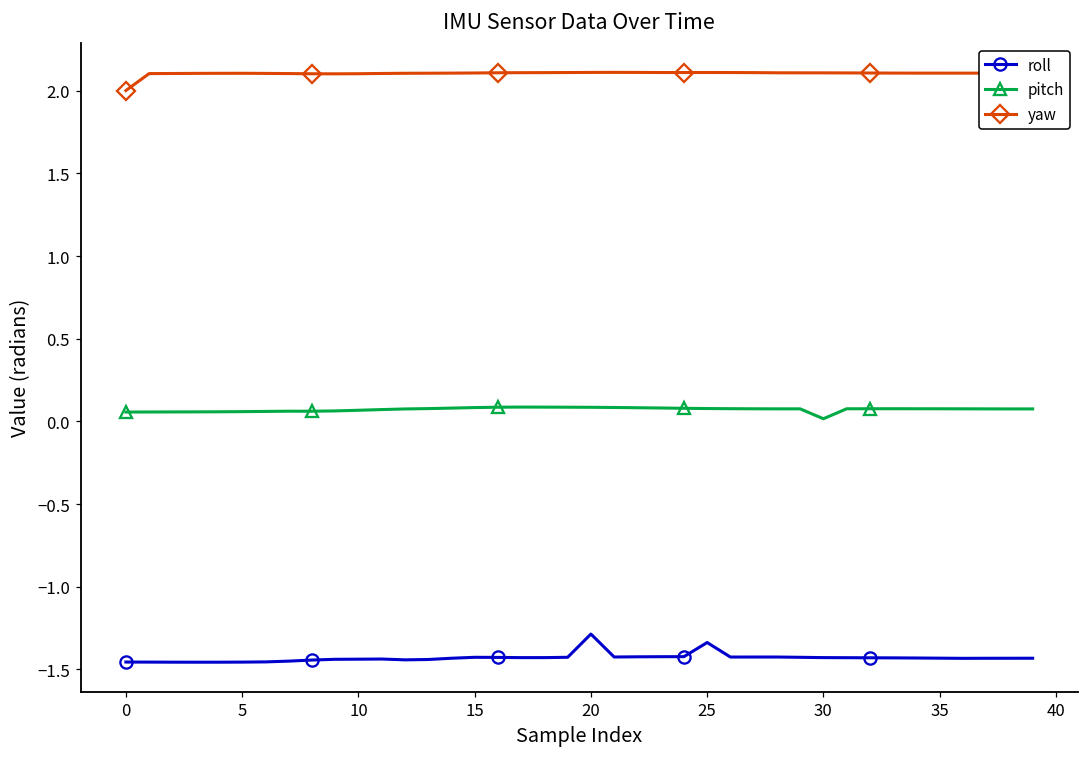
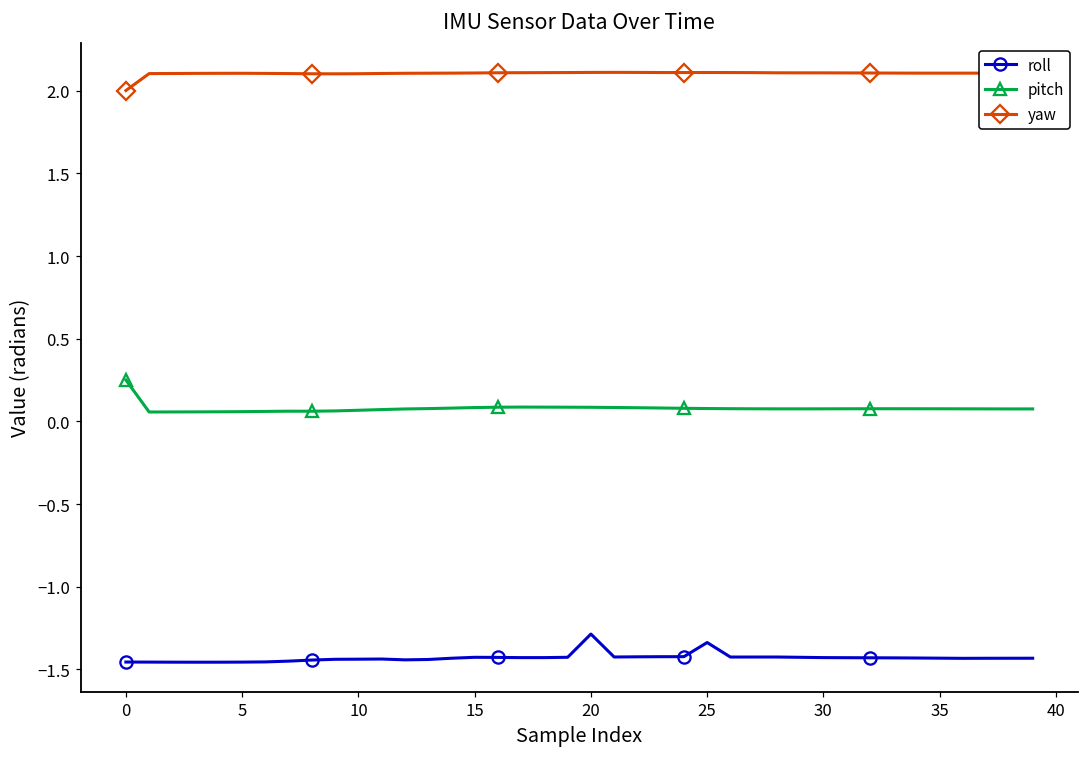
  {
    "roll": {
      "0": -1.46,
      "5": -1.46,
      "10": -1.44,
      "15": -1.43,
      "20": -1.29,
      "25": -1.34,
      "30": -1.43,
      "35": -1.43
    },
    "pitch": {
-     "0": 0.06,
+     "0": 0.25,
      "5": 0.06,
      "10": 0.07,
      "15": 0.08,
      "20": 0.09,
      "25": 0.08,
-     "30": 0.02,
+     "30": 0.08,
      "35": 0.08
    },
    "yaw": {
      "0": 2.00,
      "5": 2.11,
      "10": 2.10,
      "15": 2.11,
      "20": 2.11,
      "25": 2.11,
      "30": 2.11,
      "35": 2.11
    }
  }
